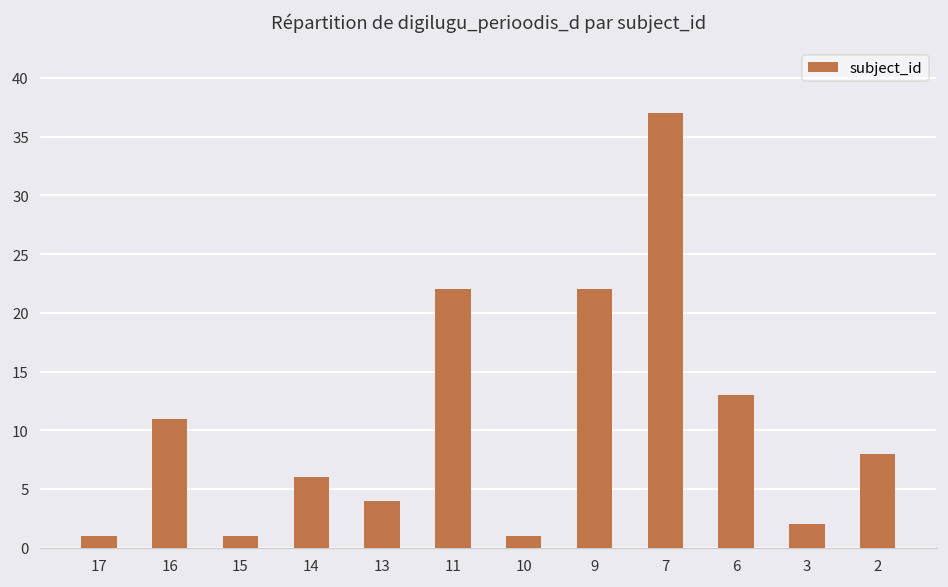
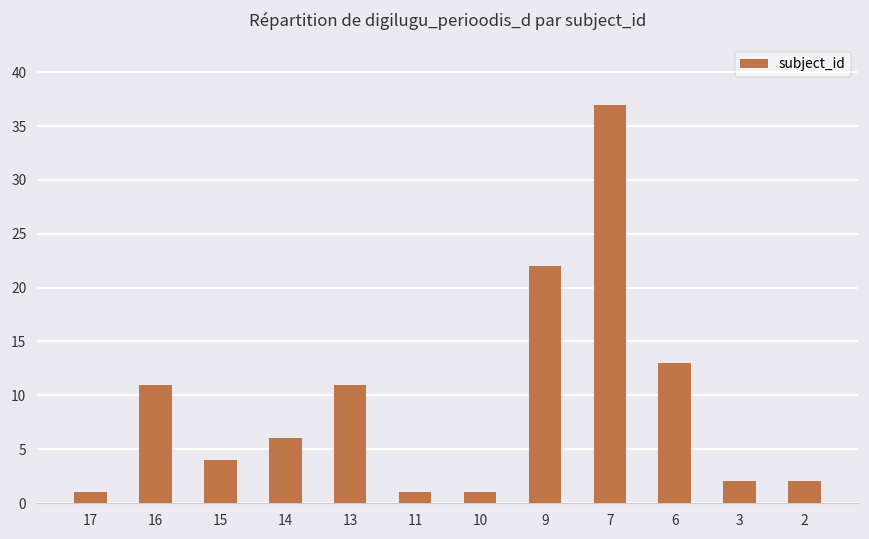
  {
    "17": 1,
    "16": 11,
-   "15": 1,
+   "15": 4,
    "14": 6,
-   "13": 4,
-   "11": 22,
+   "13": 11,
+   "11": 1,
    "10": 1,
    "9": 22,
    "7": 37,
    "6": 13,
    "3": 2,
-   "2": 8
+   "2": 2
  }
